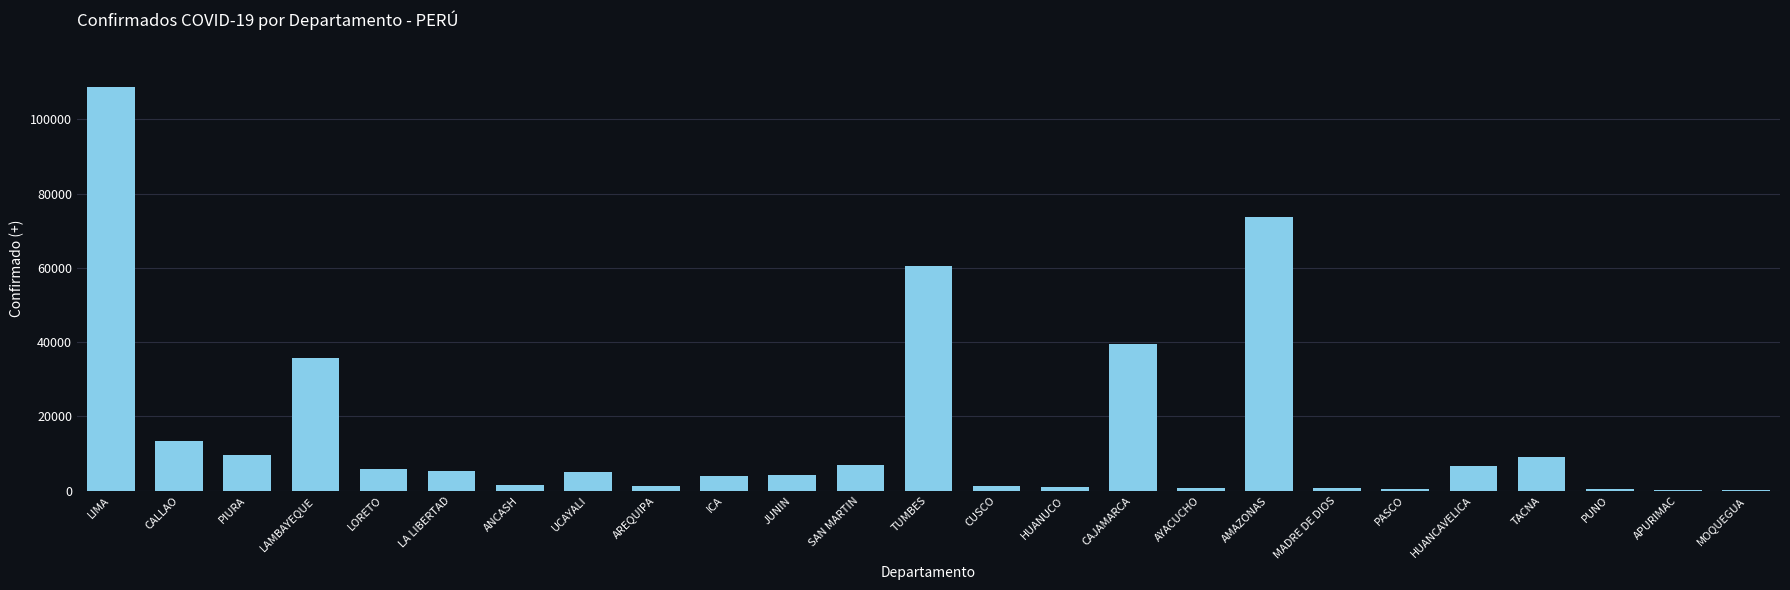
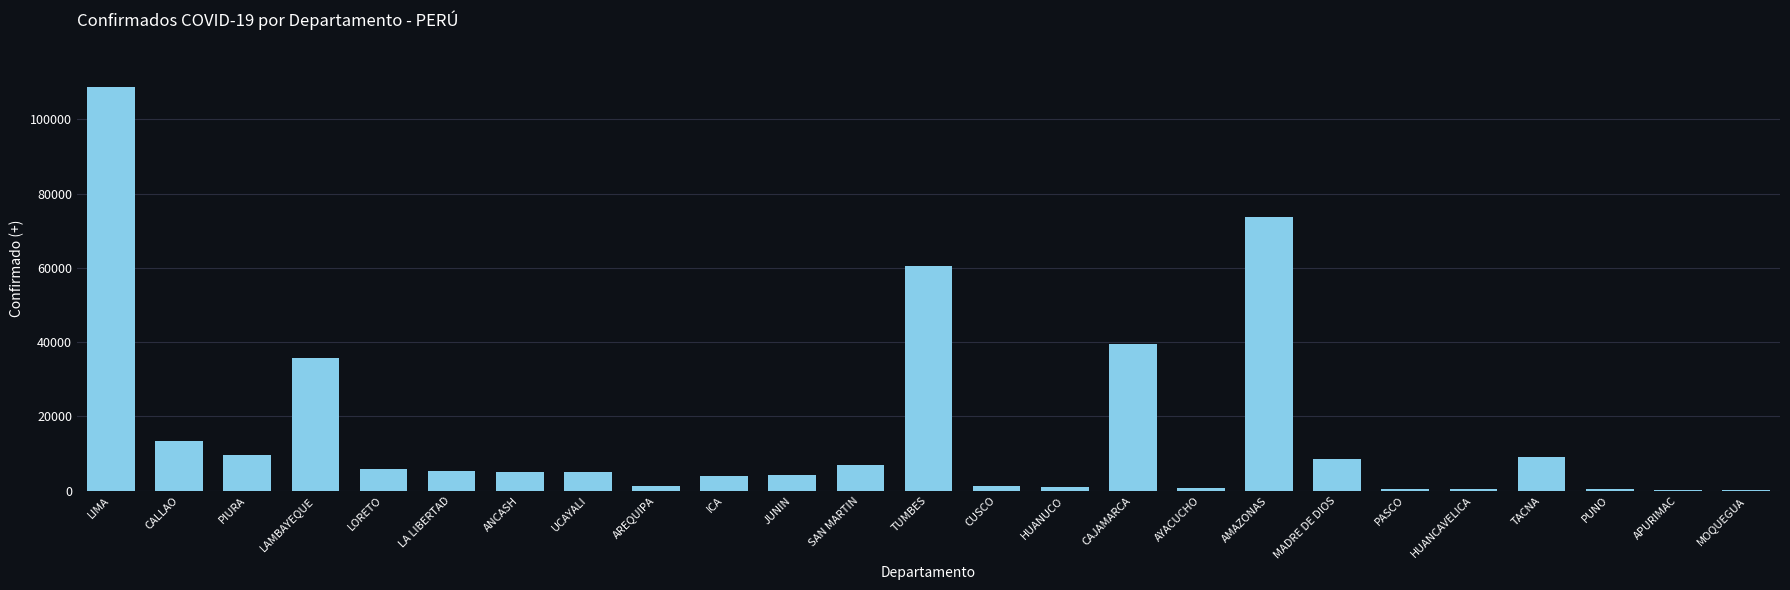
  {
    "LIMA": 109000,
    "CALLAO": 13000,
    "PIURA": 10000,
    "LAMBAYEQUE": 36000,
    "LORETO": 6000,
    "LA LIBERTAD": 5000,
-   "ANCASH": 1000,
+   "ANCASH": 5000,
    "UCAYALI": 5000,
    "AREQUIPA": 1000,
    "ICA": 4000,
    "JUNIN": 4000,
    "SAN MARTIN": 7000,
    "TUMBES": 61000,
    "CUSCO": 1000,
    "HUANUCO": 1000,
    "CAJAMARCA": 39000,
    "AYACUCHO": 1000,
    "AMAZONAS": 74000,
-   "MADRE DE DIOS": 1000,
-   "HUANCAVELICA": 7000,
+   "MADRE DE DIOS": 9000,
+   "HUANCAVELICA": 0,
    "TACNA": 9000
  }
